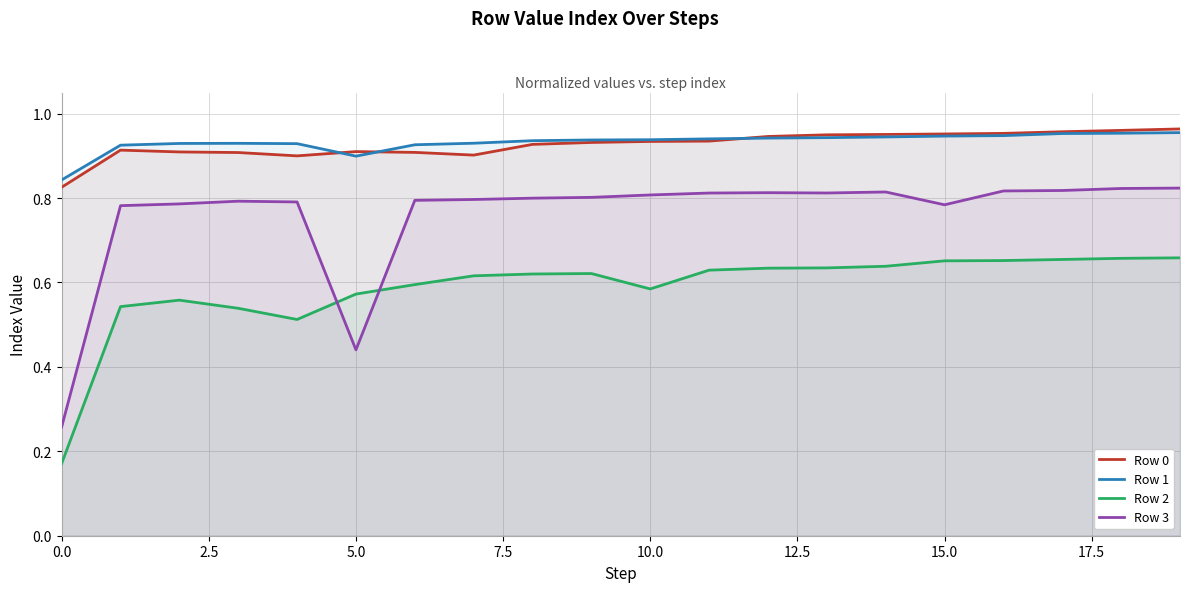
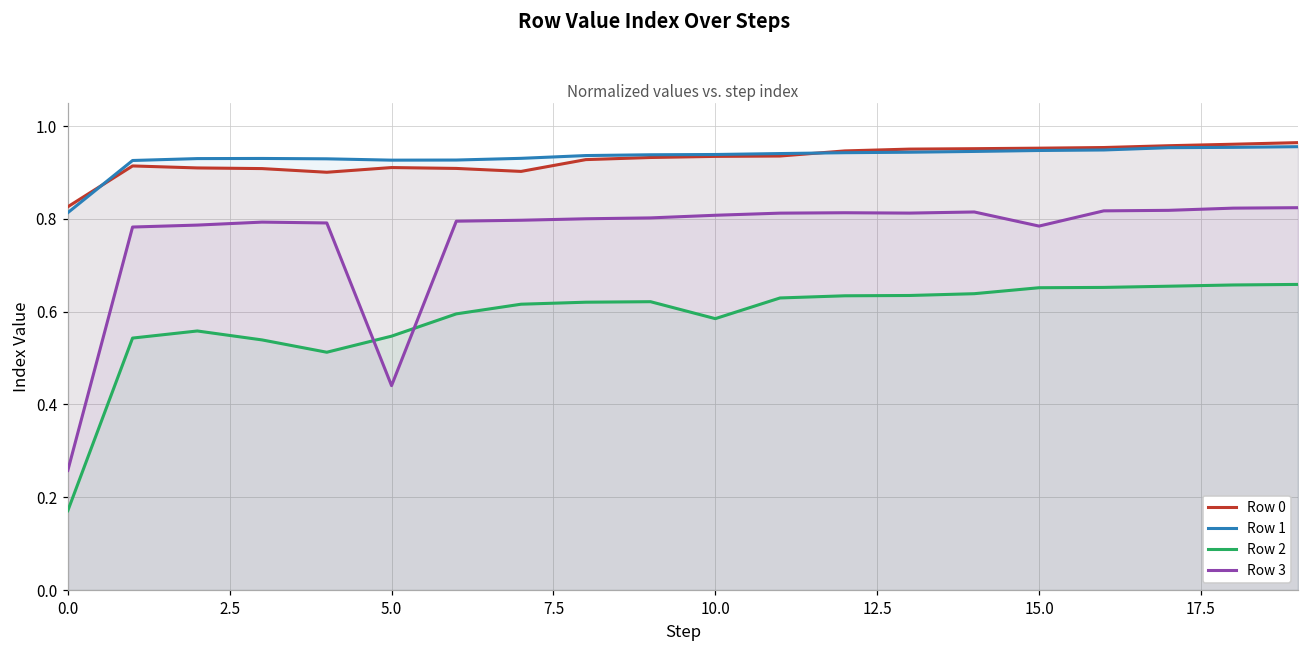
  {
    "Row 0": {
      "0.0": 0.83,
      "5.0": 0.91
    },
    "Row 1": {
-     "0.0": 0.84,
-     "5.0": 0.90
+     "0.0": 0.81,
+     "5.0": 0.93
    },
    "Row 2": {
      "0.0": 0.17,
-     "5.0": 0.57,
+     "5.0": 0.55,
      "10.0": 0.58,
      "15.0": 0.65
    },
    "Row 3": {
      "0.0": 0.26,
      "5.0": 0.44,
      "10.0": 0.81,
      "15.0": 0.78
    }
  }
